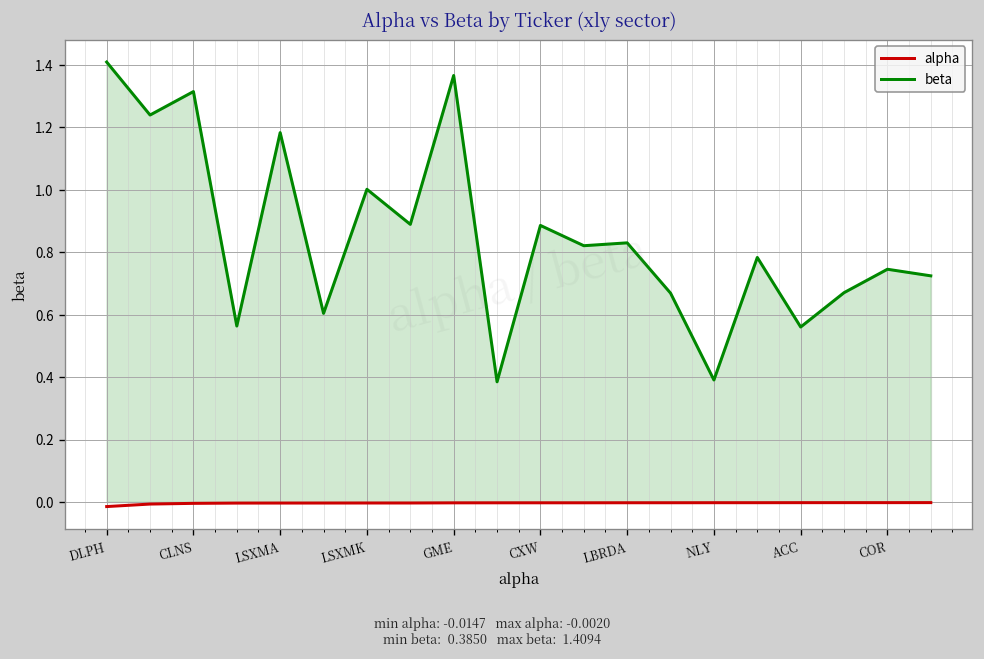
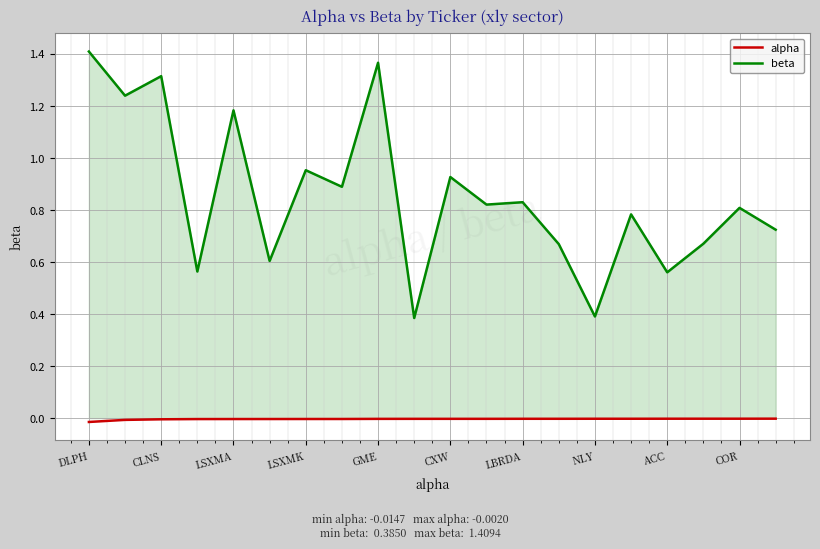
  {
    "alpha": {
      "DLPH": -0.01,
      "CLNS": 0.00,
      "LSXMA": 0.00,
      "LSXMK": 0.00,
      "GME": 0.00,
      "CXW": 0.00,
      "LBRDA": 0.00,
      "NLY": 0.00,
      "ACC": 0.00,
      "COR": 0.00
    },
    "beta": {
      "DLPH": 1.41,
      "CLNS": 1.31,
      "LSXMA": 1.18,
-     "LSXMK": 1.00,
+     "LSXMK": 0.95,
      "GME": 1.37,
-     "CXW": 0.89,
+     "CXW": 0.93,
      "LBRDA": 0.83,
      "NLY": 0.39,
      "ACC": 0.56,
-     "COR": 0.75
+     "COR": 0.81
    }
  }
